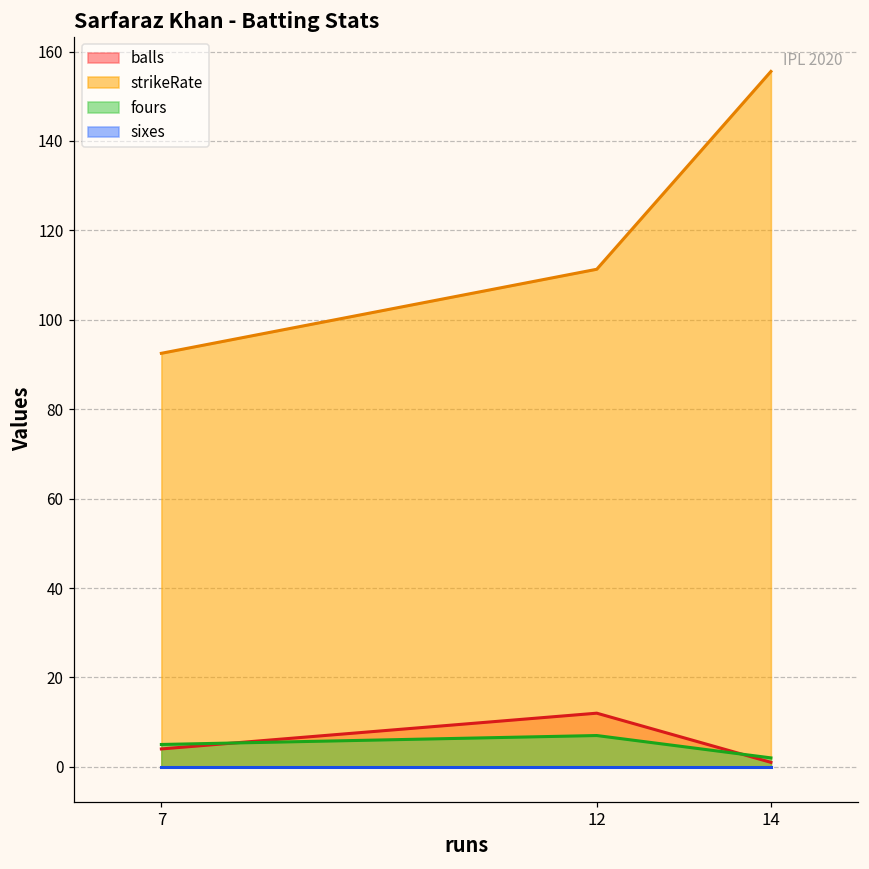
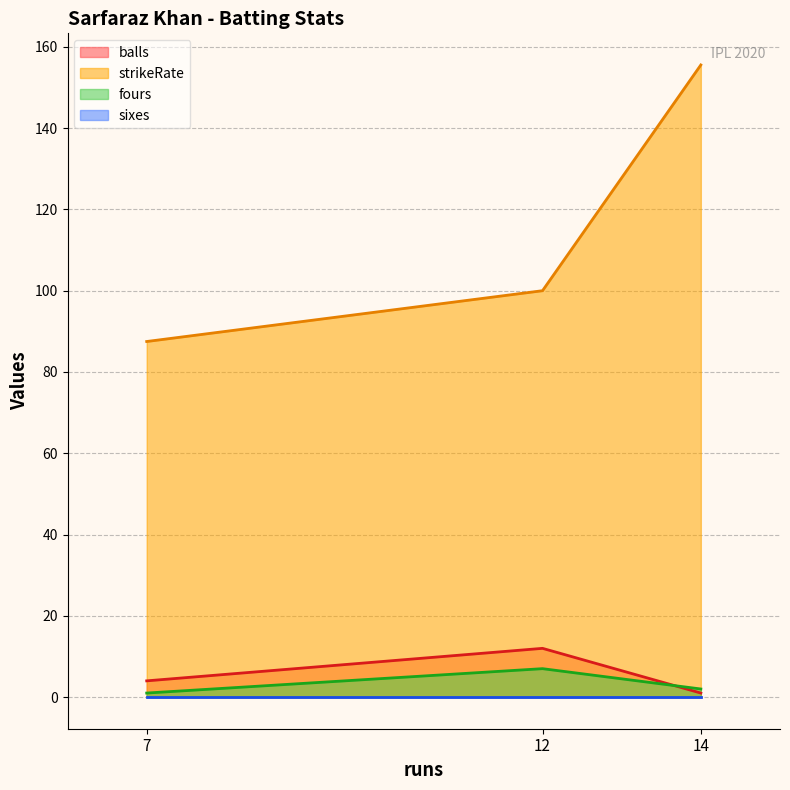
  {
    "balls": {
      "7": 4,
      "12": 12,
      "14": 1
    },
    "strikeRate": {
-     "7": 93,
-     "12": 111
+     "7": 88,
+     "12": 100
    },
    "fours": {
-     "7": 5,
+     "7": 1,
      "12": 7,
      "14": 2
    },
    "sixes": {
      "7": 0,
      "12": 0,
      "14": 0
    }
  }
